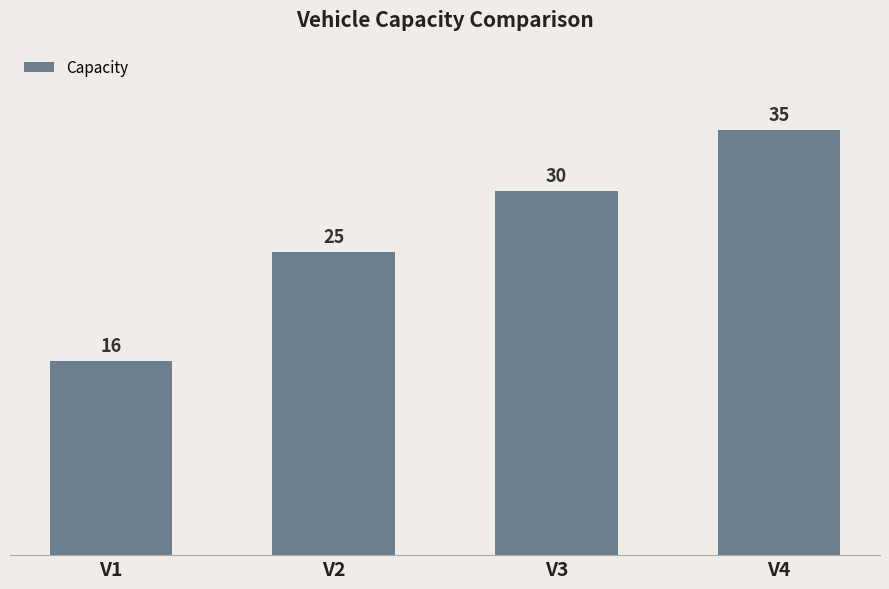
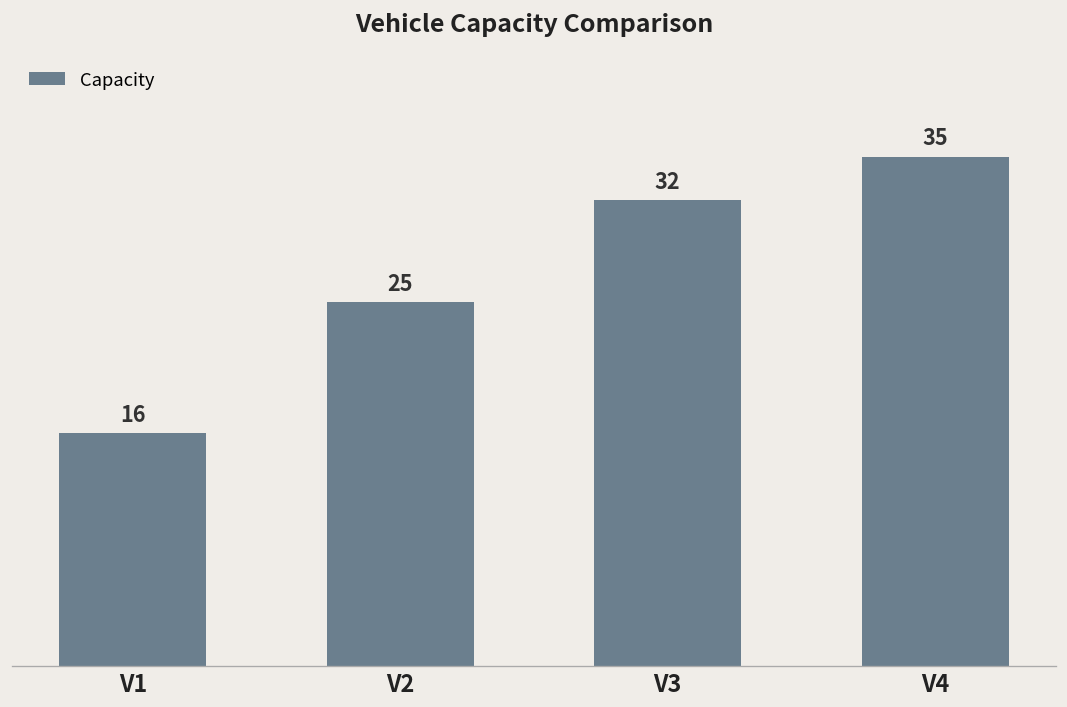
  {
    "V1": 16,
    "V2": 25,
-   "V3": 30,
+   "V3": 32,
    "V4": 35
  }
